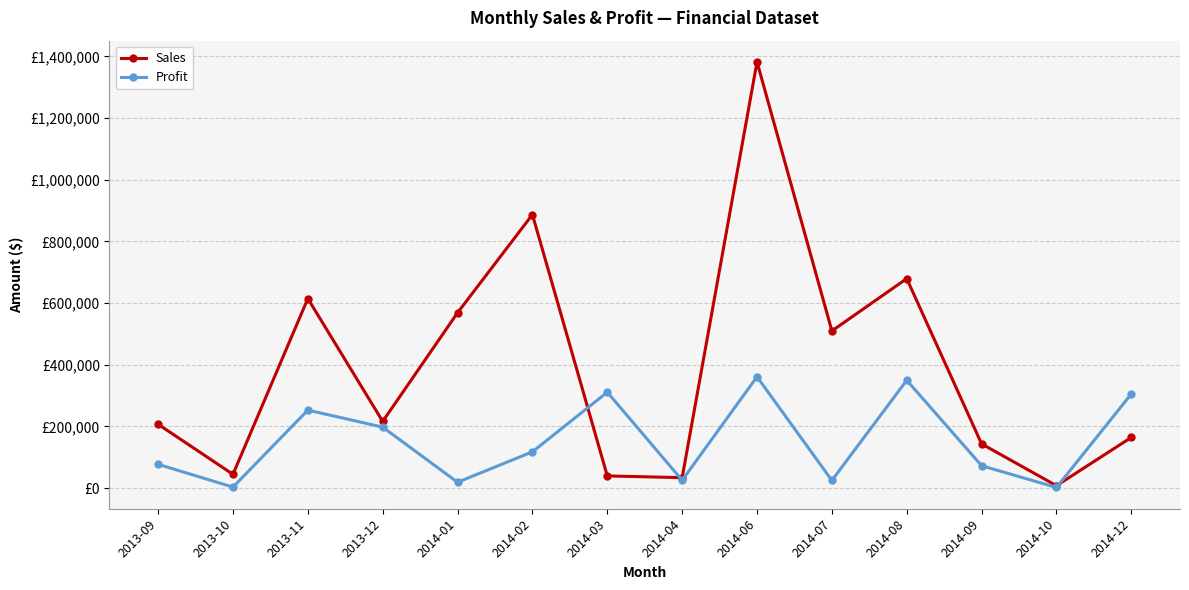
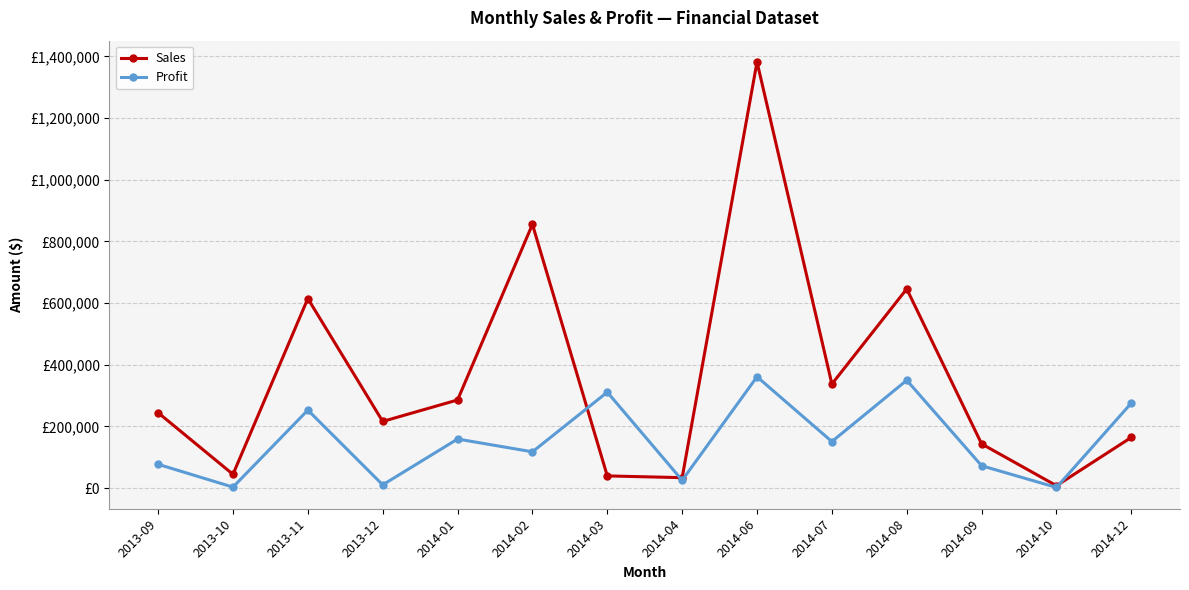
  {
    "Sales": {
-     "2013-09": "£210,000",
+     "2013-09": "£240,000",
      "2013-10": "£40,000",
      "2013-11": "£610,000",
      "2013-12": "£220,000",
-     "2014-01": "£570,000",
-     "2014-02": "£890,000",
+     "2014-01": "£290,000",
+     "2014-02": "£860,000",
      "2014-03": "£40,000",
      "2014-04": "£30,000",
      "2014-06": "£1,380,000",
-     "2014-07": "£510,000",
-     "2014-08": "£680,000",
+     "2014-07": "£340,000",
+     "2014-08": "£650,000",
      "2014-09": "£140,000",
      "2014-12": "£160,000"
    },
    "Profit": {
      "2013-09": "£80,000",
      "2013-10": "£0",
      "2013-11": "£250,000",
-     "2013-12": "£200,000",
-     "2014-01": "£20,000",
+     "2013-12": "£10,000",
+     "2014-01": "£160,000",
      "2014-02": "£120,000",
      "2014-03": "£310,000",
      "2014-04": "£30,000",
      "2014-06": "£360,000",
-     "2014-07": "£30,000",
+     "2014-07": "£150,000",
      "2014-08": "£350,000",
      "2014-09": "£70,000",
-     "2014-12": "£310,000"
+     "2014-12": "£280,000"
    }
  }
